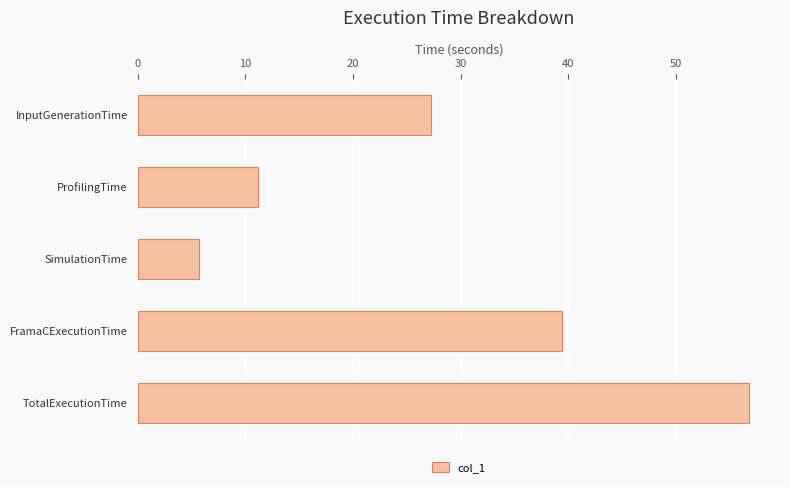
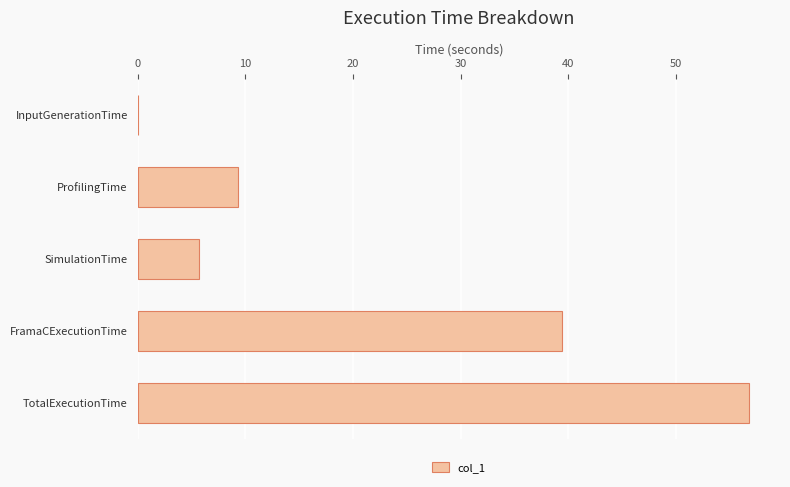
  {
-   "InputGenerationTime": 27.2,
-   "ProfilingTime": 11.2,
+   "InputGenerationTime": 0.0,
+   "ProfilingTime": 9.3,
    "SimulationTime": 5.7,
    "FramaCExecutionTime": 39.5,
    "TotalExecutionTime": 56.8
  }
